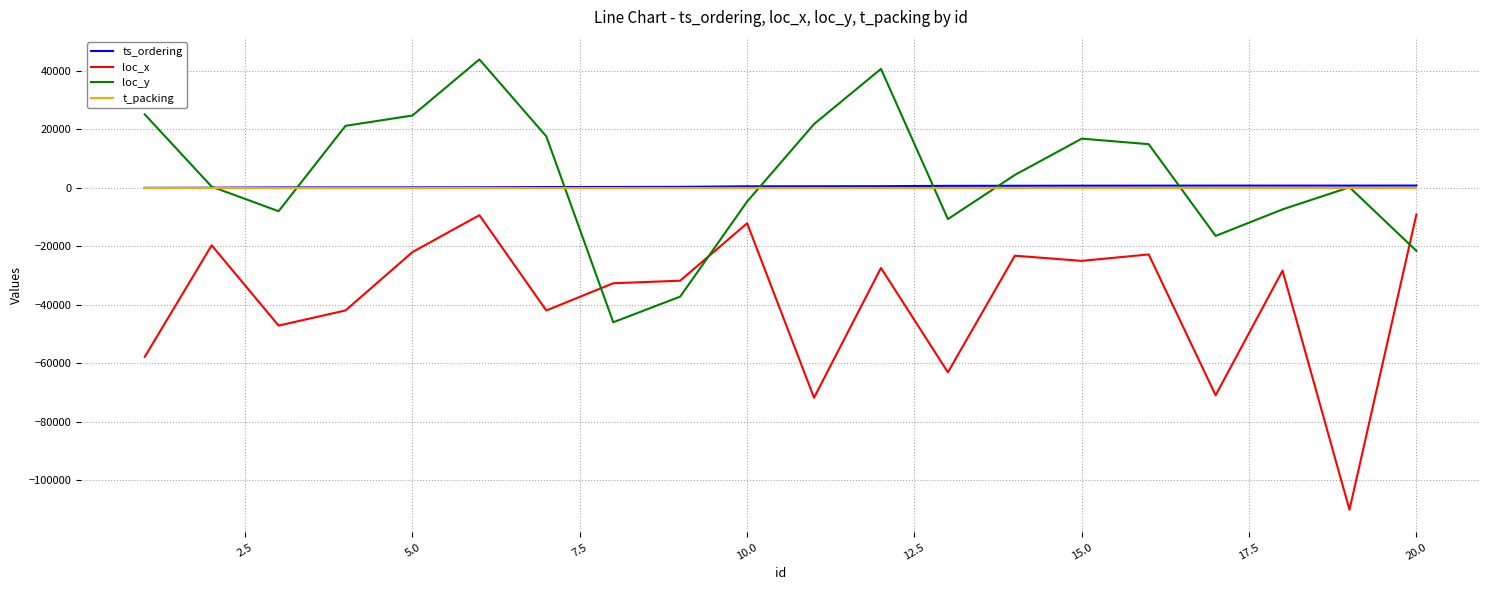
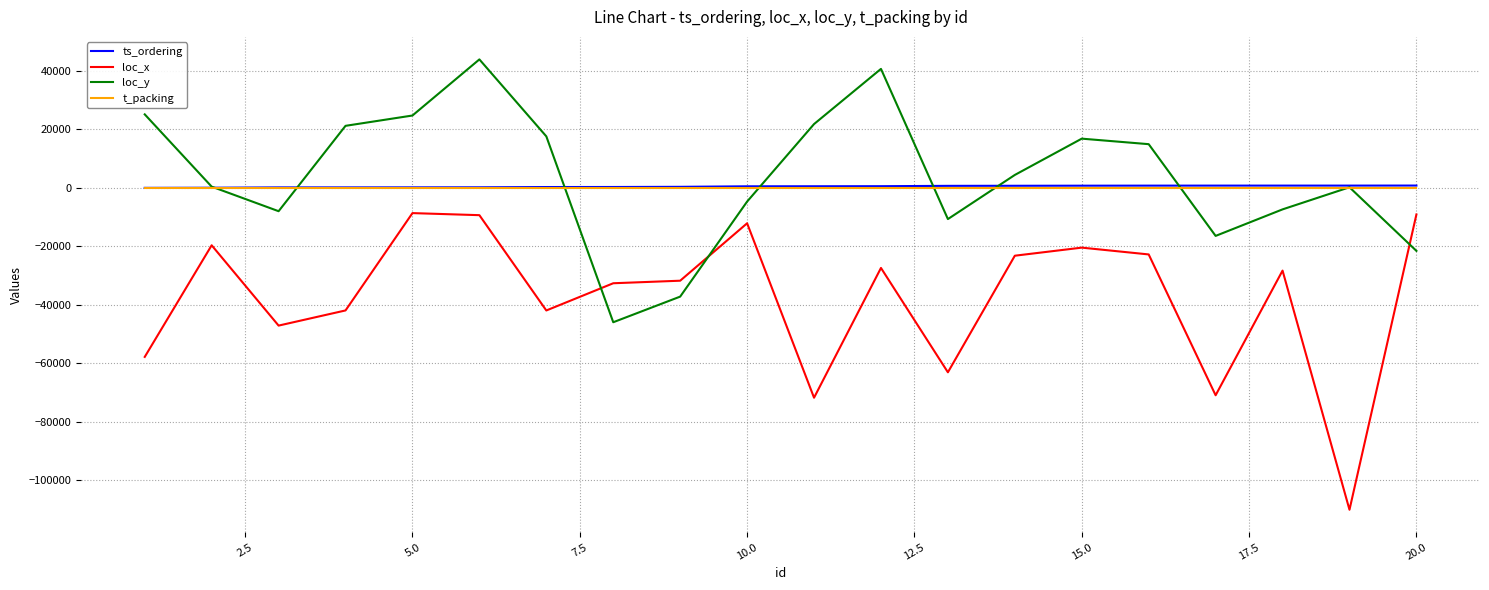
  {
    "loc_x": {
-     "5.0": -22000,
+     "5.0": -9000,
      "10.0": -12000,
-     "15.0": -25000,
+     "15.0": -20000,
      "20.0": -9000
    },
    "loc_y": {
      "5.0": 25000,
      "10.0": -5000,
      "15.0": 17000,
      "20.0": -22000
    }
  }
